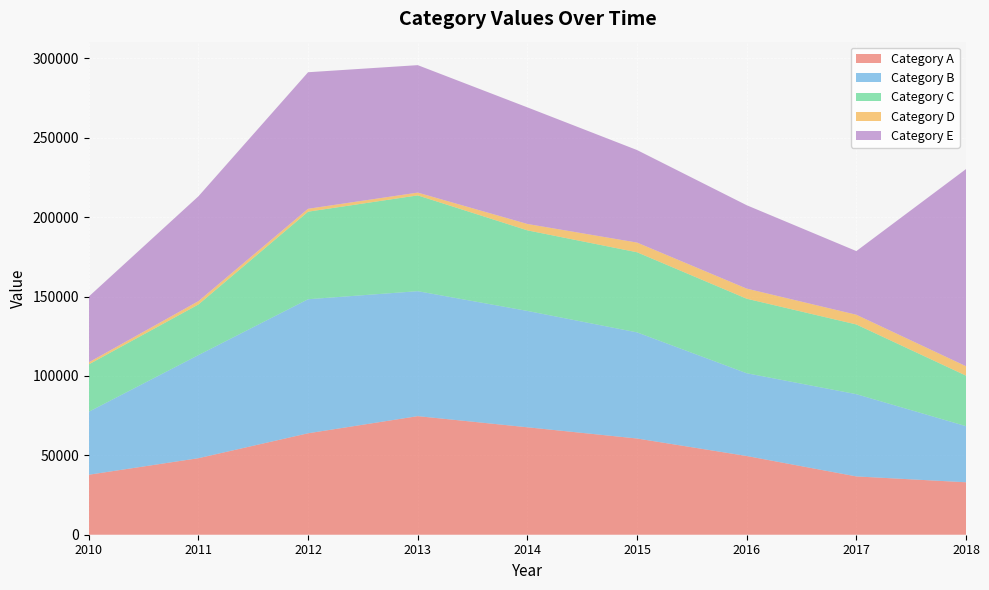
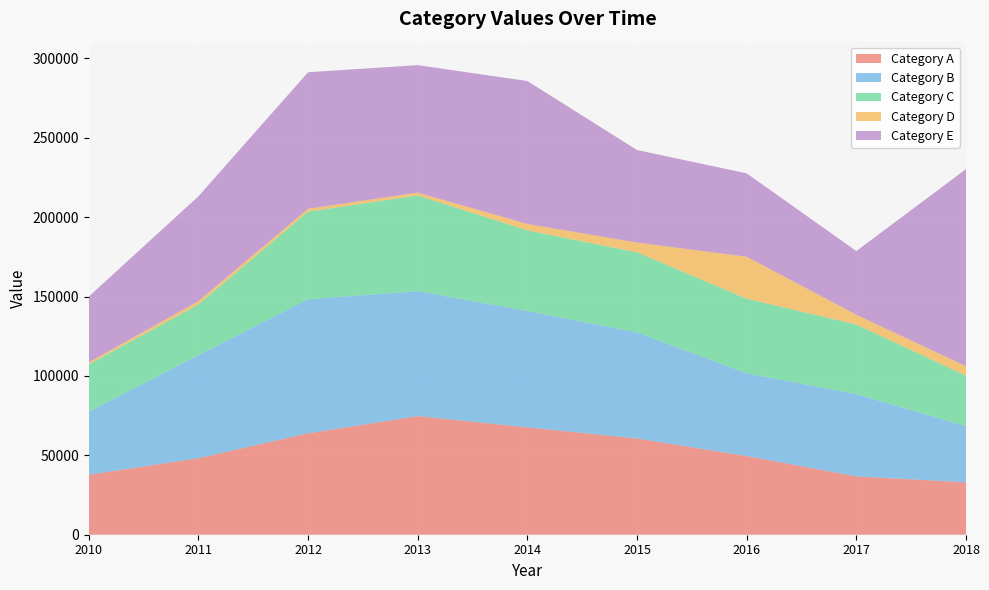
  {
    "Category A": {
      "2010": 38000,
      "2011": 48000,
      "2012": 64000,
      "2013": 75000,
      "2014": 68000,
      "2015": 61000,
      "2016": 50000,
      "2017": 37000,
      "2018": 33000
    },
    "Category B": {
      "2010": 40000,
      "2011": 65000,
      "2012": 84000,
      "2013": 79000,
      "2014": 73000,
      "2015": 67000,
      "2016": 52000,
      "2017": 52000,
      "2018": 35000
    },
    "Category C": {
      "2011": 32000,
      "2012": 55000,
      "2013": 60000,
      "2014": 51000,
      "2015": 50000,
      "2016": 47000,
      "2017": 44000,
      "2018": 32000
    },
    "Category D": {
      "2011": 2000,
      "2012": 2000,
      "2013": 2000,
      "2014": 4000,
      "2015": 6000,
-     "2016": 6000,
+     "2016": 26000,
      "2017": 6000,
      "2018": 6000
    },
    "Category E": {
      "2010": 41000,
      "2011": 66000,
      "2012": 86000,
      "2013": 80000,
-     "2014": 73000,
+     "2014": 90000,
      "2015": 58000,
      "2016": 53000,
      "2017": 40000,
      "2018": 124000
    }
  }
